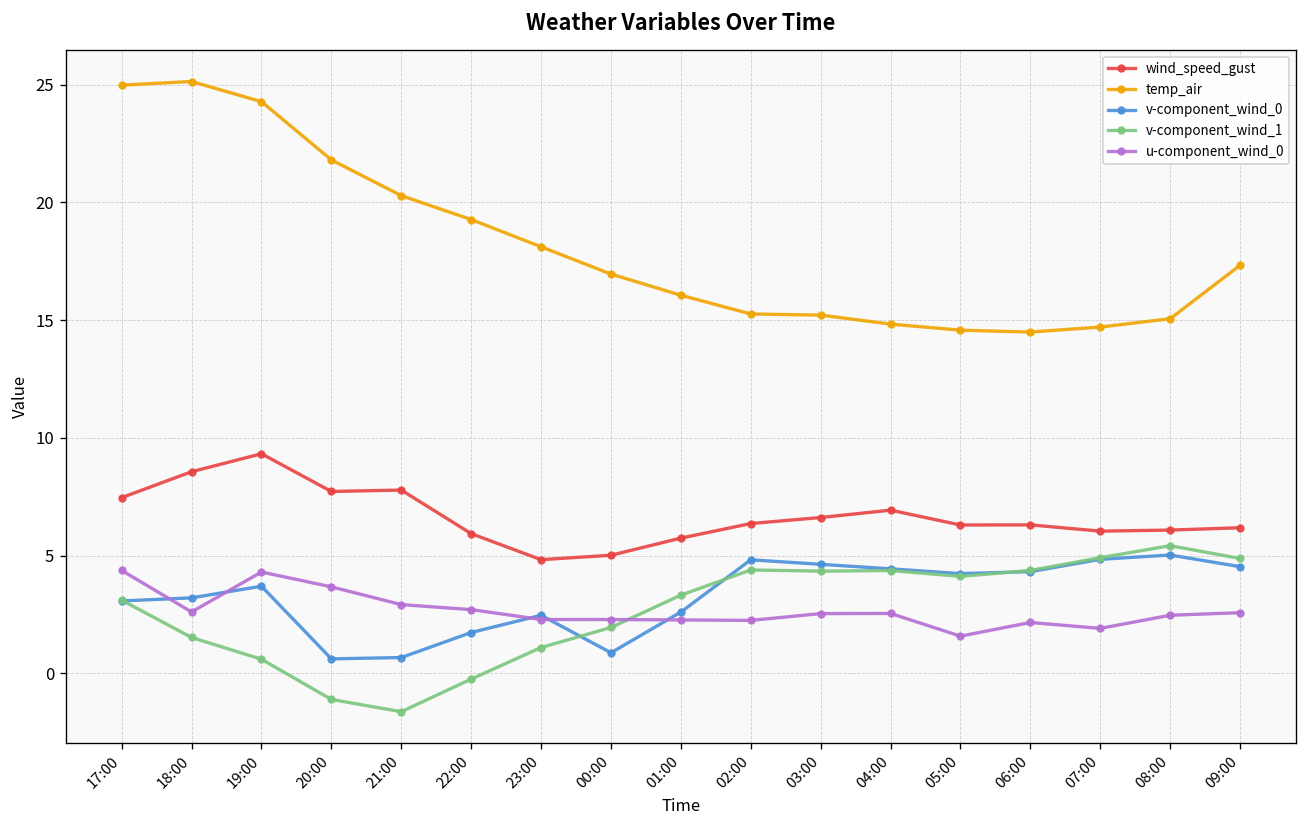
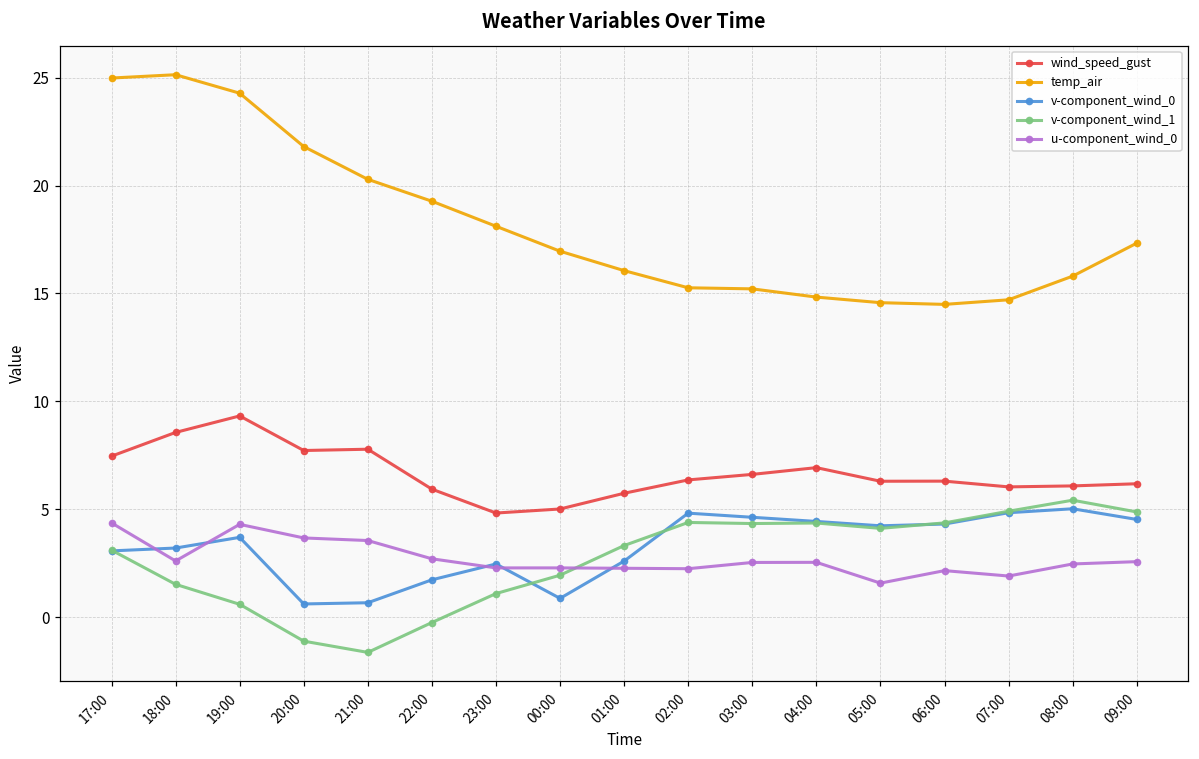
  {
    "wind_speed_gust": {
      "17:00": 7.5,
      "18:00": 8.6,
      "19:00": 9.3,
      "20:00": 7.7,
      "21:00": 7.8,
      "22:00": 5.9,
      "23:00": 4.8,
      "00:00": 5.0,
      "01:00": 5.7,
      "02:00": 6.4,
      "03:00": 6.6,
      "04:00": 6.9,
      "05:00": 6.3,
      "06:00": 6.3,
      "07:00": 6.0,
      "08:00": 6.1,
      "09:00": 6.2
    },
    "temp_air": {
      "17:00": 25.0,
      "18:00": 25.1,
      "19:00": 24.3,
      "20:00": 21.8,
      "21:00": 20.3,
      "22:00": 19.3,
      "23:00": 18.1,
      "00:00": 17.0,
      "01:00": 16.1,
      "02:00": 15.3,
      "03:00": 15.2,
      "04:00": 14.8,
      "05:00": 14.6,
      "06:00": 14.5,
      "07:00": 14.7,
-     "08:00": 15.1,
+     "08:00": 15.8,
      "09:00": 17.3
    },
    "v-component_wind_0": {
      "18:00": 3.2,
      "19:00": 3.7,
      "20:00": 0.6,
      "21:00": 0.7,
      "22:00": 1.7,
      "23:00": 2.5,
      "00:00": 0.9,
      "01:00": 2.6,
      "02:00": 4.8,
      "03:00": 4.6,
      "08:00": 5.0,
      "09:00": 4.5
    },
    "v-component_wind_1": {
      "18:00": 1.5,
      "19:00": 0.6,
      "20:00": -1.1,
      "21:00": -1.6,
      "22:00": -0.3,
      "23:00": 1.1,
      "00:00": 1.9,
      "01:00": 3.3,
      "02:00": 4.4,
      "03:00": 4.3,
      "08:00": 5.4,
      "09:00": 4.9
    },
    "u-component_wind_0": {
      "17:00": 4.4,
      "18:00": 2.6,
      "19:00": 4.3,
      "20:00": 3.7,
-     "21:00": 2.9,
+     "21:00": 3.5,
      "22:00": 2.7,
      "23:00": 2.3,
      "00:00": 2.3,
      "01:00": 2.3,
      "02:00": 2.2,
      "03:00": 2.5,
      "04:00": 2.5,
      "05:00": 1.6,
      "06:00": 2.2,
      "07:00": 1.9,
      "08:00": 2.5,
      "09:00": 2.6
    }
  }
